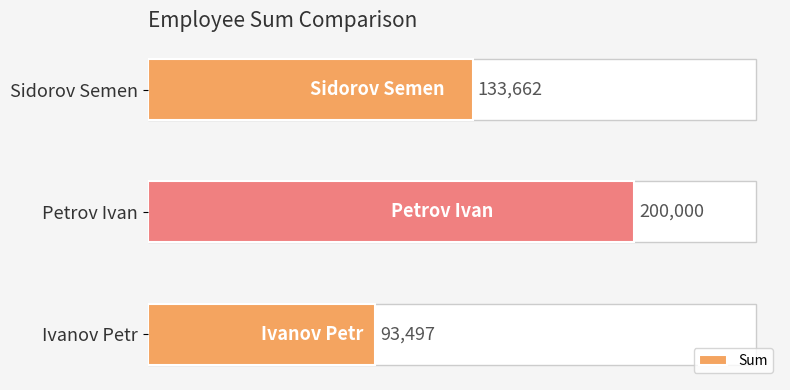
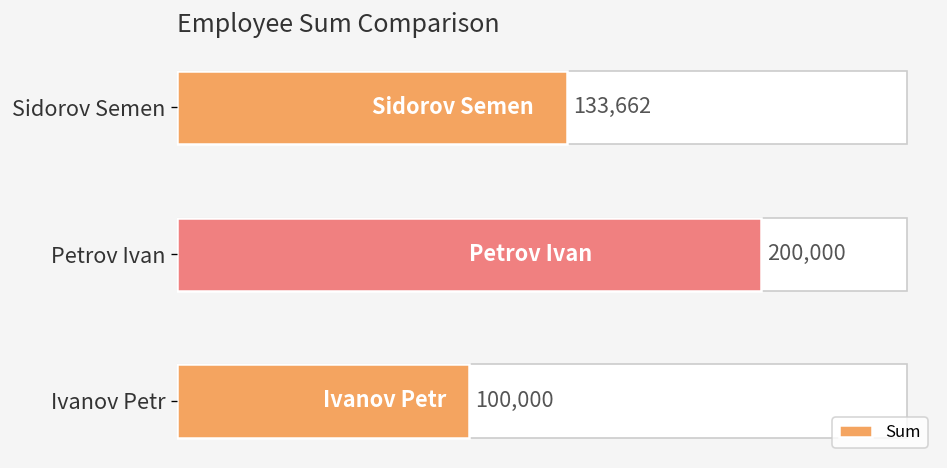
  {
    "Sidorov Semen": "133,662",
    "Petrov Ivan": "200,000",
-   "Ivanov Petr": "93,497"
+   "Ivanov Petr": "100,000"
  }
